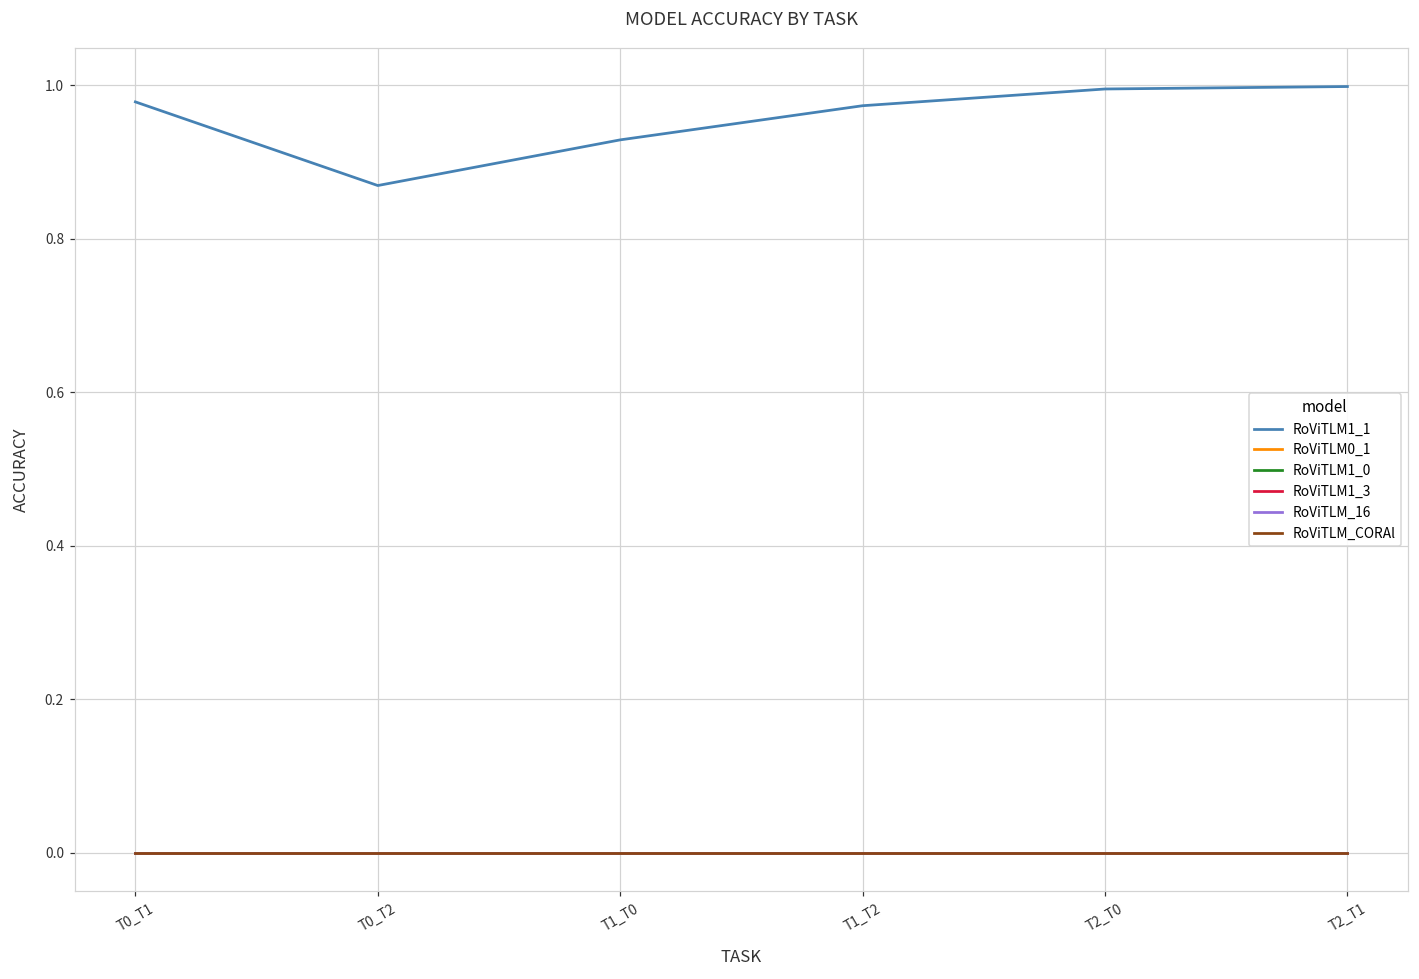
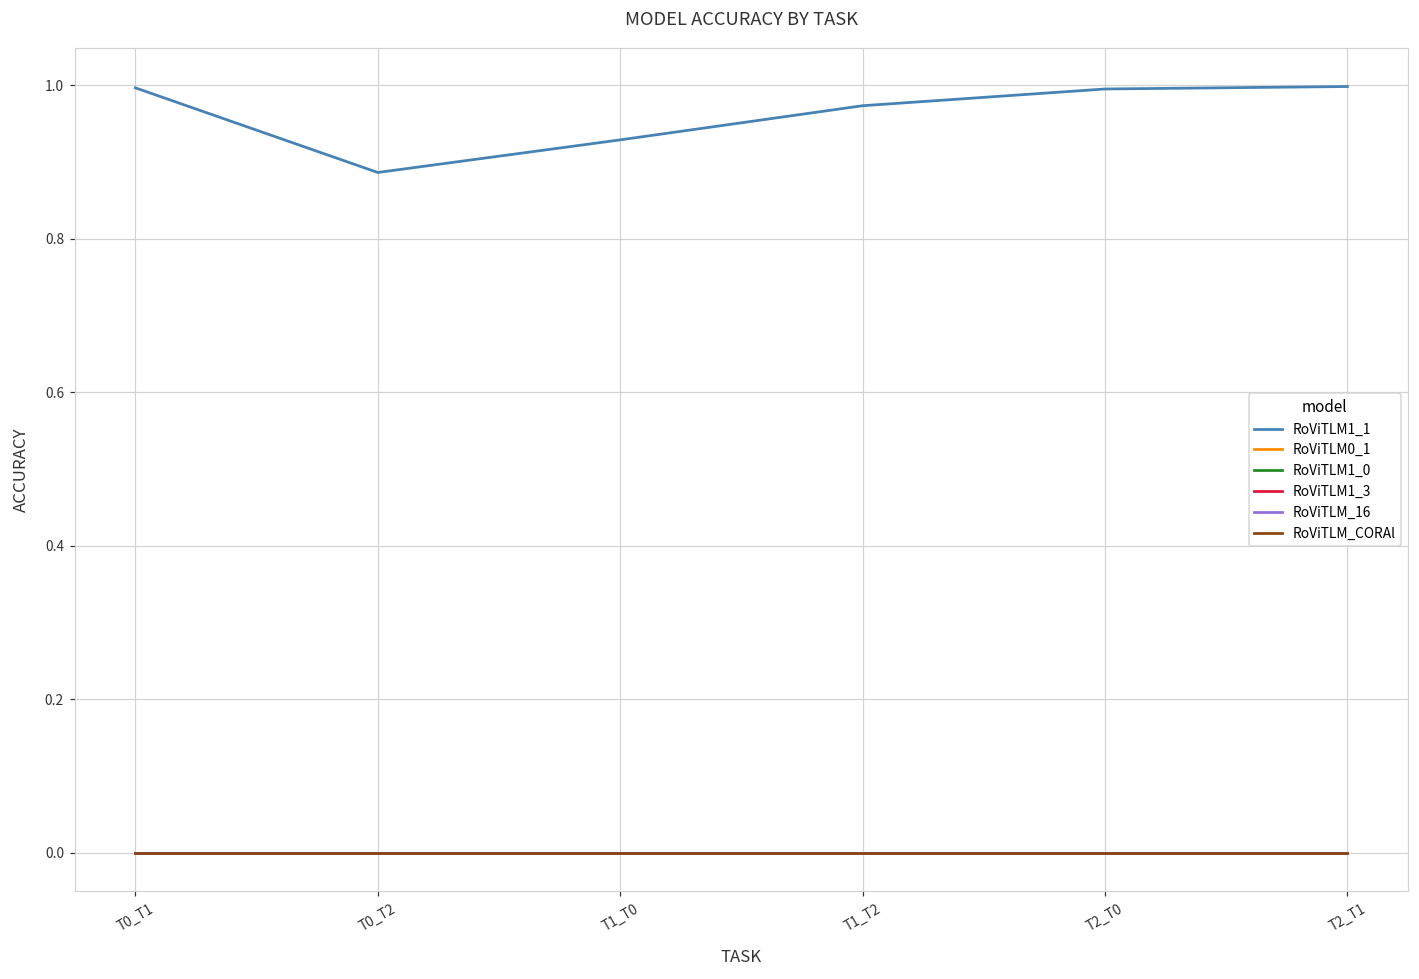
  {
    "RoViTLM1_1": {
-     "T0_T1": 0.98,
-     "T0_T2": 0.87,
+     "T0_T1": 1.00,
+     "T0_T2": 0.89,
      "T1_T0": 0.93,
      "T1_T2": 0.97,
      "T2_T0": 1.00,
      "T2_T1": 1.00
    },
    "RoViTLM_CORAl": {
      "T0_T1": 0.00,
      "T0_T2": 0.00,
      "T1_T0": 0.00,
      "T1_T2": 0.00,
      "T2_T0": 0.00,
      "T2_T1": 0.00
    }
  }
